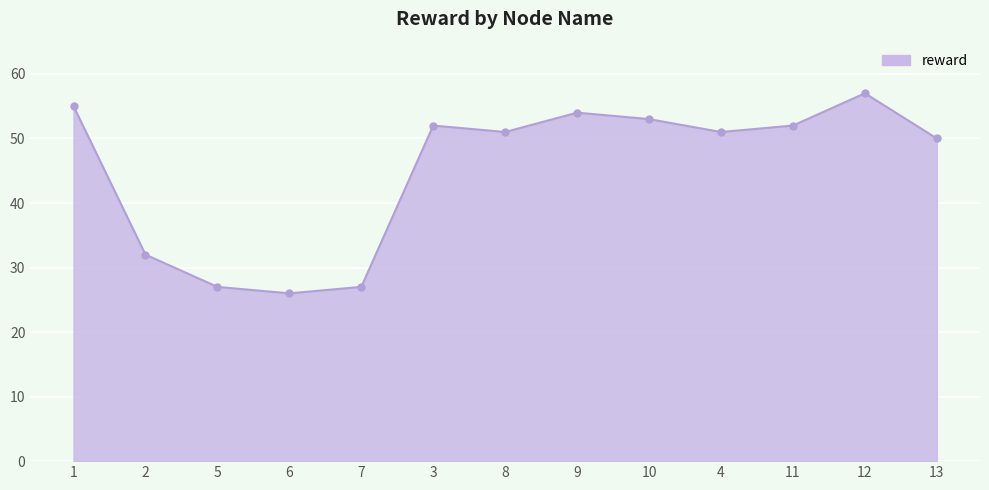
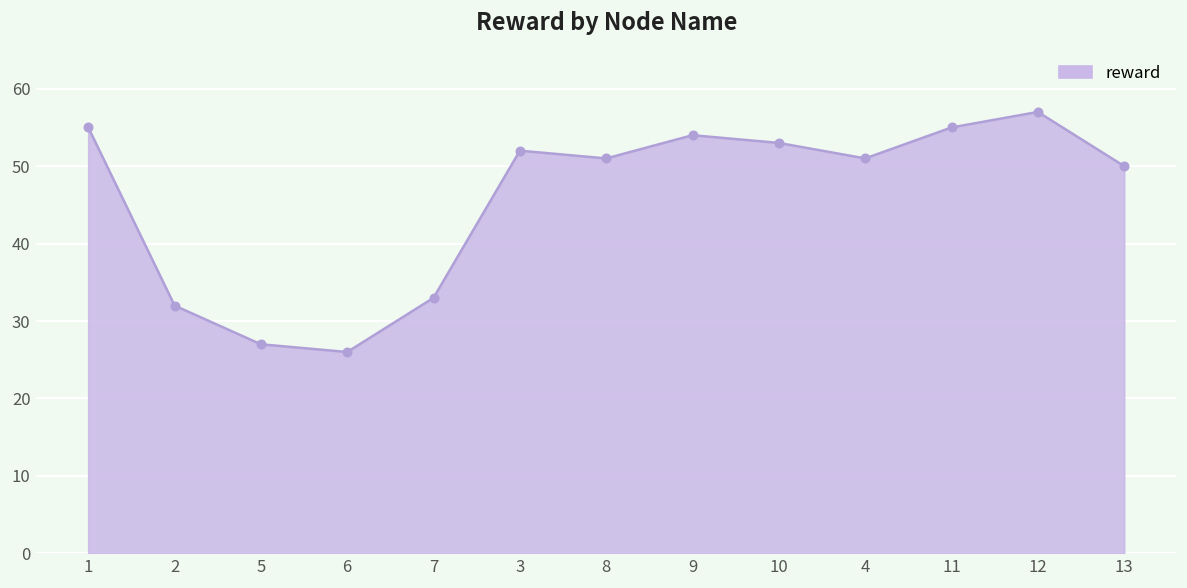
  {
    "1": 55,
    "2": 32,
    "5": 27,
    "6": 26,
-   "7": 27,
+   "7": 33,
    "3": 52,
    "8": 51,
    "9": 54,
    "10": 53,
    "4": 51,
-   "11": 52,
+   "11": 55,
    "12": 57,
    "13": 50
  }
